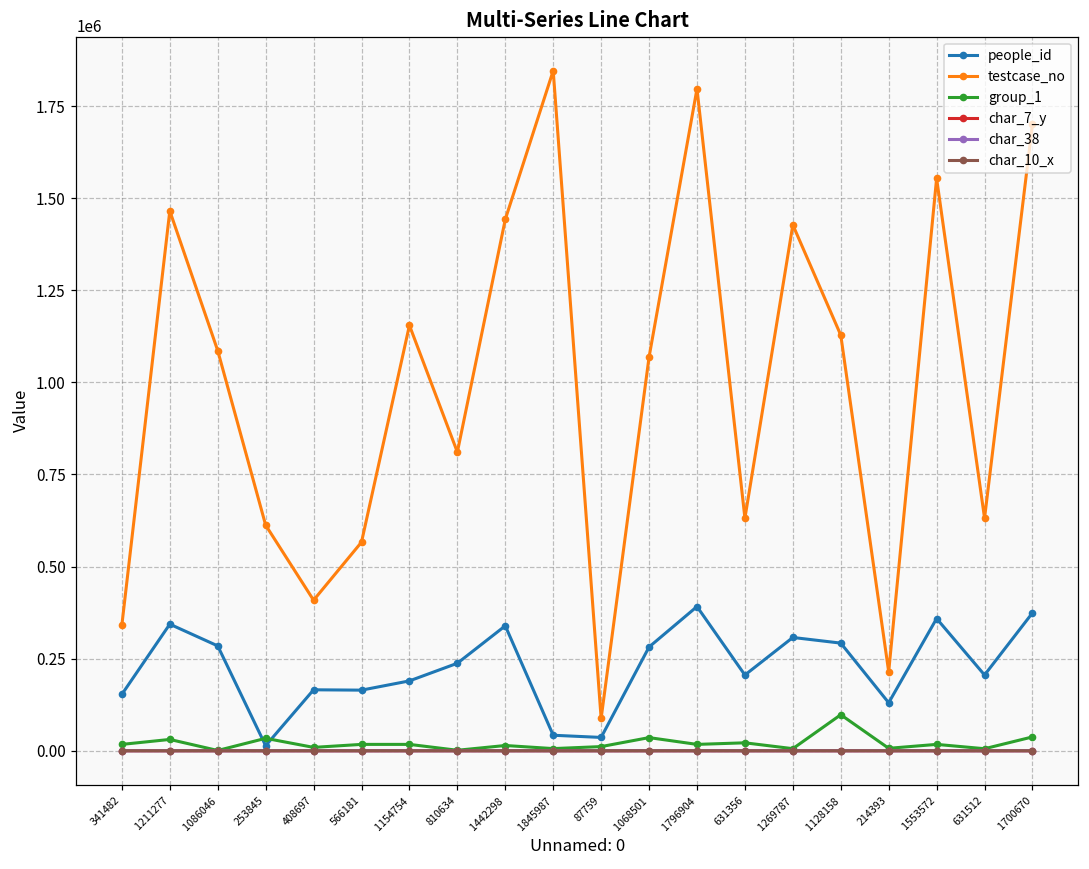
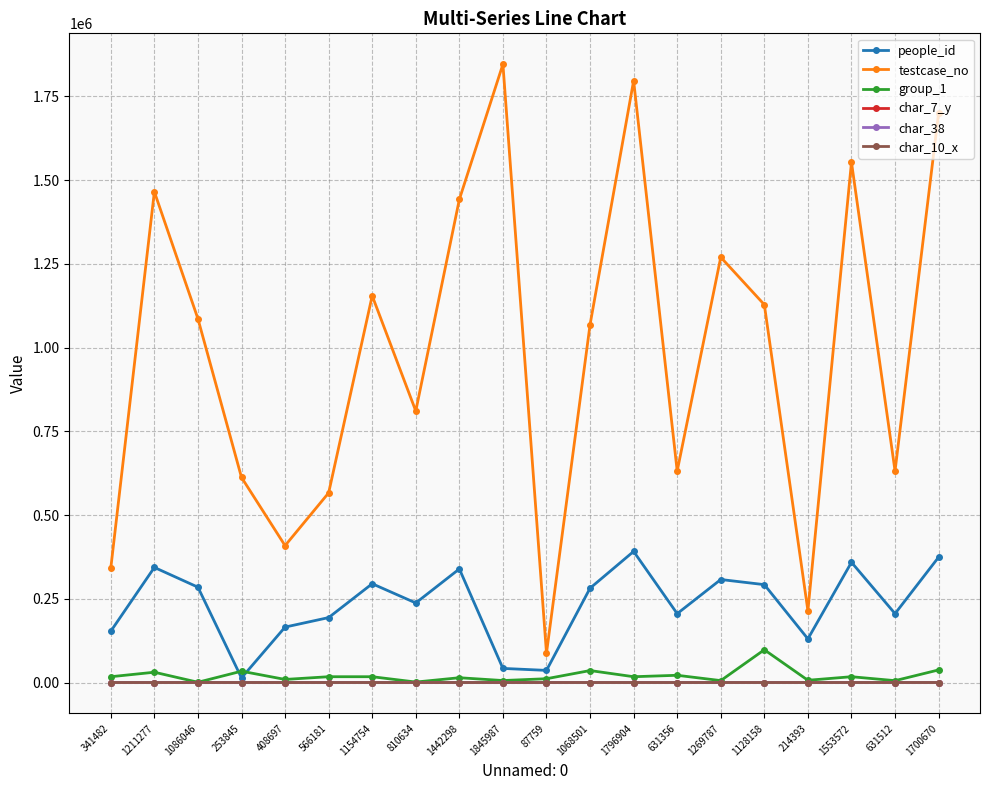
  {
    "people_id": {
      "341482": 150000,
      "1211277": 340000,
      "1086046": 280000,
      "253845": 10000,
      "408697": 170000,
-     "566181": 160000,
-     "1154754": 190000,
+     "566181": 190000,
+     "1154754": 290000,
      "810634": 240000,
      "1442298": 340000,
      "1845987": 40000,
      "87759": 40000,
      "1068501": 280000,
      "1796904": 390000,
      "631356": 210000,
      "1269787": 310000,
      "1128158": 290000,
      "214393": 130000,
      "1553572": 360000,
      "631512": 210000,
      "1700670": 370000
    },
    "testcase_no": {
      "341482": 340000,
      "1211277": 1470000,
      "1086046": 1090000,
      "253845": 610000,
      "408697": 410000,
      "566181": 570000,
      "1154754": 1150000,
      "810634": 810000,
      "1442298": 1440000,
      "1845987": 1850000,
      "87759": 90000,
      "1068501": 1070000,
      "1796904": 1800000,
      "631356": 630000,
-     "1269787": 1430000,
+     "1269787": 1270000,
      "1128158": 1130000,
      "214393": 210000,
      "1553572": 1550000,
      "631512": 630000
    },
    "group_1": {
      "341482": 20000,
      "1211277": 30000,
      "253845": 30000,
      "408697": 10000,
      "566181": 20000,
      "1154754": 20000,
      "1442298": 10000,
      "87759": 10000,
      "1068501": 40000,
      "1796904": 20000,
      "631356": 20000,
      "1128158": 100000,
      "1553572": 20000,
      "1700670": 40000
    },
    "char_10_x": {
      "341482": 0,
      "1211277": 0,
      "253845": 0,
      "408697": 0,
      "566181": 0,
      "1154754": 0,
      "1442298": 0,
      "87759": 0,
      "1068501": 0,
      "1796904": 0,
      "631356": 0,
      "1128158": 0,
      "1553572": 0,
      "1700670": 0
    }
  }
